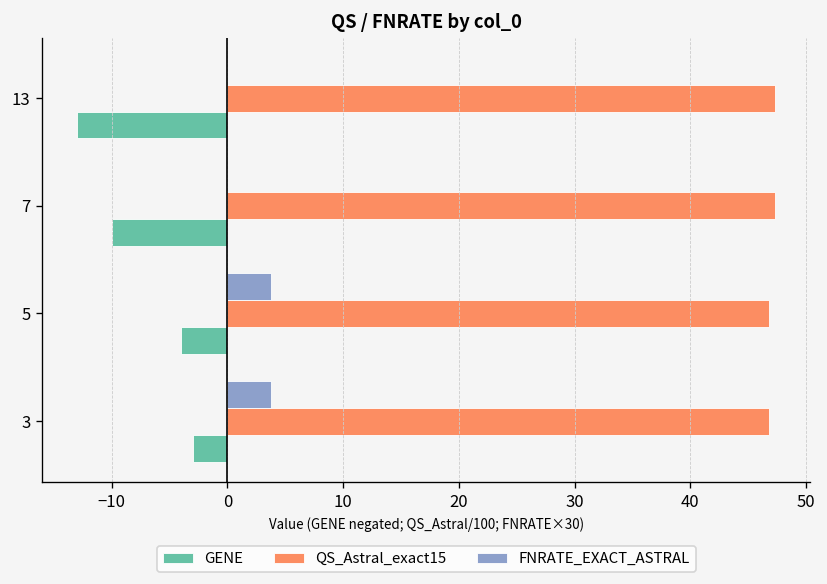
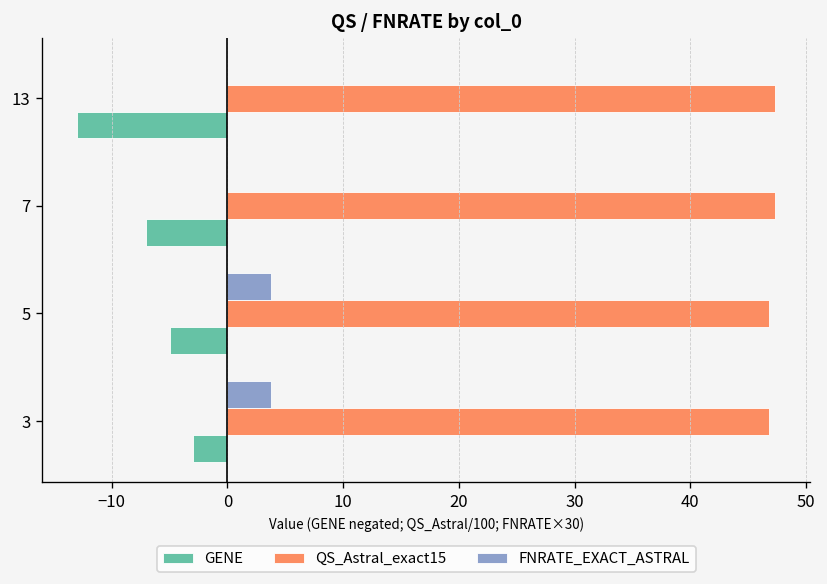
  {
    "GENE": {
      "13": -13,
-     "7": -10,
-     "5": -4,
+     "7": -7,
+     "5": -5,
      "3": -3
    },
    "QS_Astral_exact15": {
      "13": 47,
      "7": 47,
      "5": 47,
      "3": 47
    },
    "FNRATE_EXACT_ASTRAL": {
      "13": 0,
      "7": 0,
      "5": 4,
      "3": 4
    }
  }
